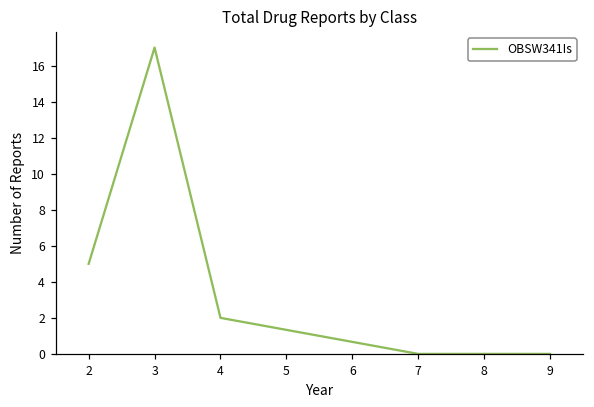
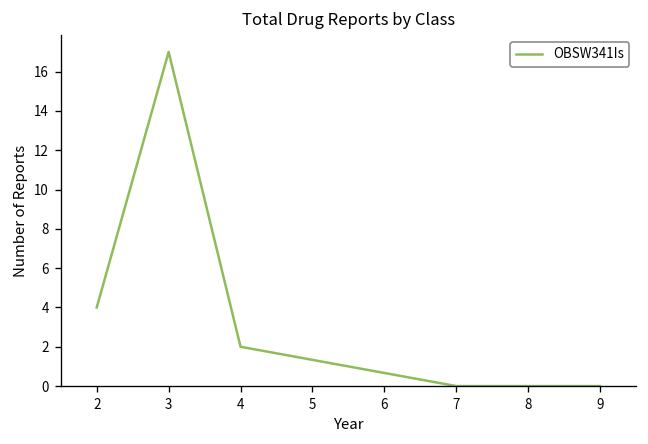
  {
-   "2": 5,
+   "2": 4,
    "3": 17,
    "4": 2,
    "7": 0,
    "9": 0
  }
